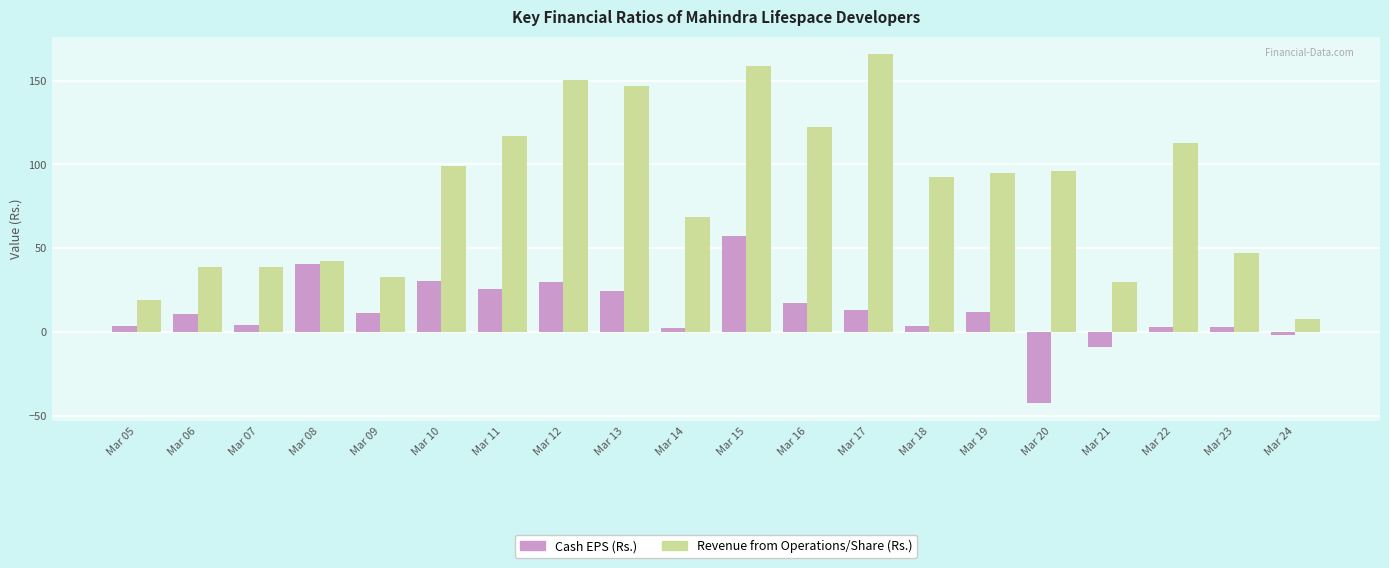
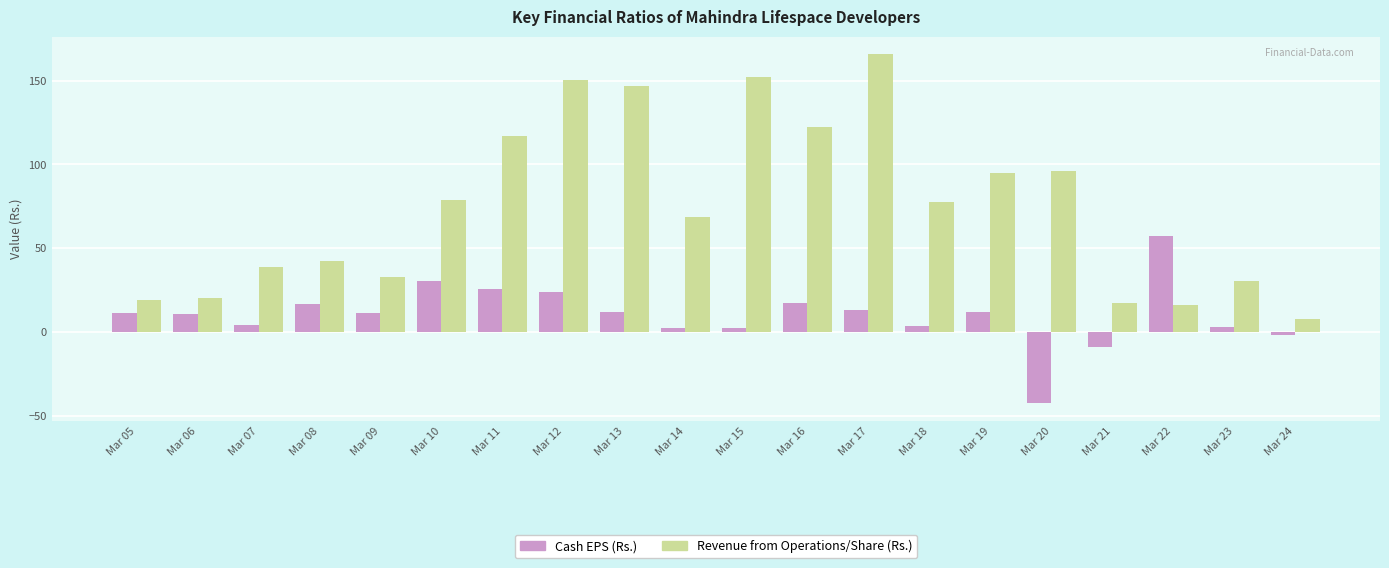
  {
    "Cash EPS (Rs.)": {
-     "Mar 05": 3,
+     "Mar 05": 11,
      "Mar 06": 11,
      "Mar 07": 4,
-     "Mar 08": 40,
+     "Mar 08": 17,
      "Mar 09": 11,
      "Mar 10": 30,
      "Mar 11": 26,
-     "Mar 12": 30,
-     "Mar 13": 24,
+     "Mar 12": 24,
+     "Mar 13": 12,
      "Mar 14": 2,
-     "Mar 15": 58,
+     "Mar 15": 2,
      "Mar 16": 18,
      "Mar 17": 13,
      "Mar 18": 4,
      "Mar 19": 12,
      "Mar 20": -43,
      "Mar 21": -9,
-     "Mar 22": 3,
+     "Mar 22": 57,
      "Mar 23": 3,
      "Mar 24": -2
    },
    "Revenue from Operations/Share (Rs.)": {
      "Mar 05": 19,
-     "Mar 06": 39,
+     "Mar 06": 20,
      "Mar 07": 39,
      "Mar 08": 42,
      "Mar 09": 33,
-     "Mar 10": 99,
+     "Mar 10": 79,
      "Mar 11": 117,
      "Mar 12": 151,
      "Mar 13": 147,
      "Mar 14": 69,
-     "Mar 15": 159,
+     "Mar 15": 152,
      "Mar 16": 123,
      "Mar 17": 166,
-     "Mar 18": 93,
+     "Mar 18": 78,
      "Mar 19": 95,
      "Mar 20": 96,
-     "Mar 21": 30,
-     "Mar 22": 113,
-     "Mar 23": 47,
+     "Mar 21": 17,
+     "Mar 22": 16,
+     "Mar 23": 31,
      "Mar 24": 8
    }
  }
